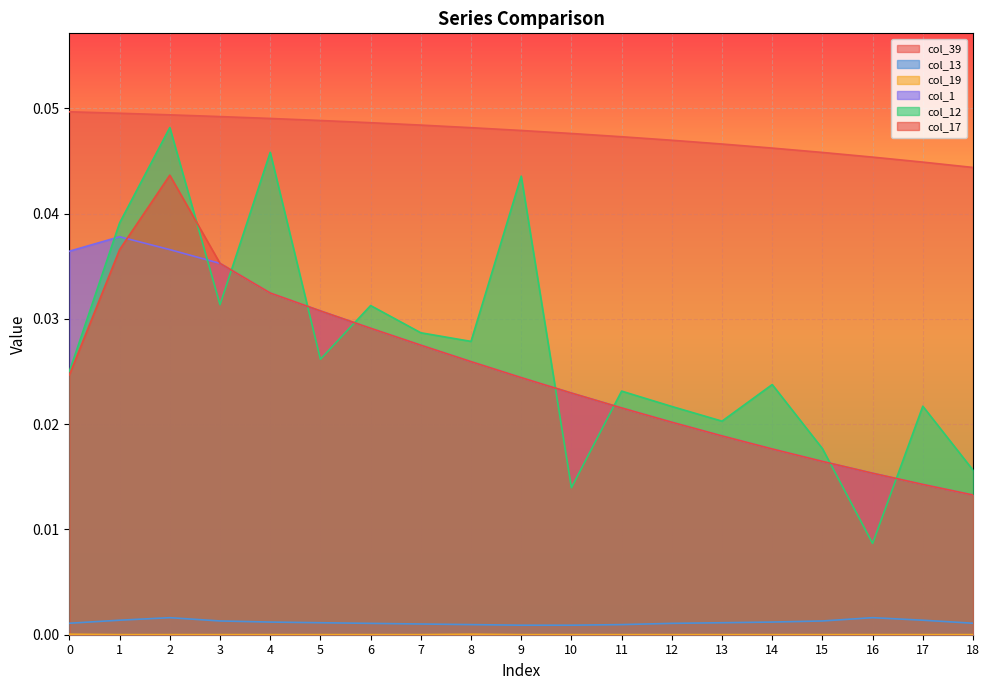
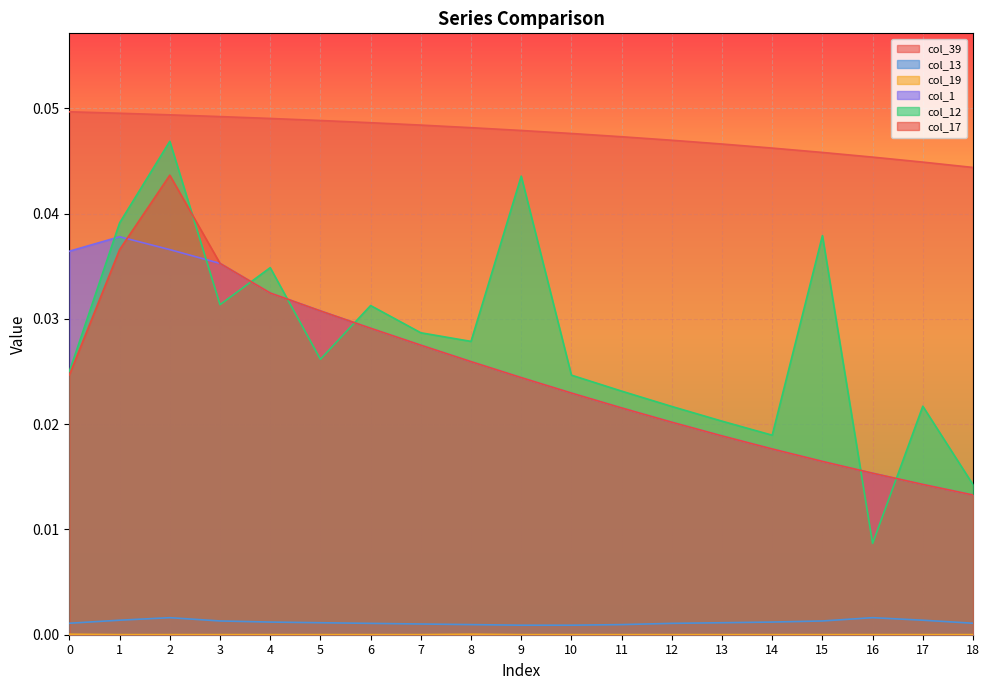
  {
    "col_19": {
      "0": 0.0000,
      "1": 0.0000,
      "2": 0.0000,
      "3": 0.0000,
      "4": 0.0000,
      "5": 0.0000,
      "6": 0.0000,
      "7": 0.0000,
      "8": 0.0000,
      "9": 0.0000,
      "10": 0.0000,
      "11": 0.0000,
      "12": 0.0000,
      "13": 0.0000,
      "14": 0.0000,
      "15": 0.0000,
      "16": 0.0000,
      "17": 0.0000,
      "18": 0.0000
    },
    "col_12": {
      "0": 0.0250,
      "1": 0.0391,
-     "2": 0.0482,
+     "2": 0.0469,
      "3": 0.0313,
-     "4": 0.0458,
+     "4": 0.0349,
      "5": 0.0262,
      "6": 0.0313,
      "7": 0.0287,
      "8": 0.0279,
      "9": 0.0436,
-     "10": 0.0140,
+     "10": 0.0247,
      "11": 0.0231,
      "12": 0.0217,
      "13": 0.0203,
-     "14": 0.0238,
-     "15": 0.0177,
+     "14": 0.0189,
+     "15": 0.0379,
      "16": 0.0087,
      "17": 0.0217,
-     "18": 0.0156
+     "18": 0.0143
    }
  }
